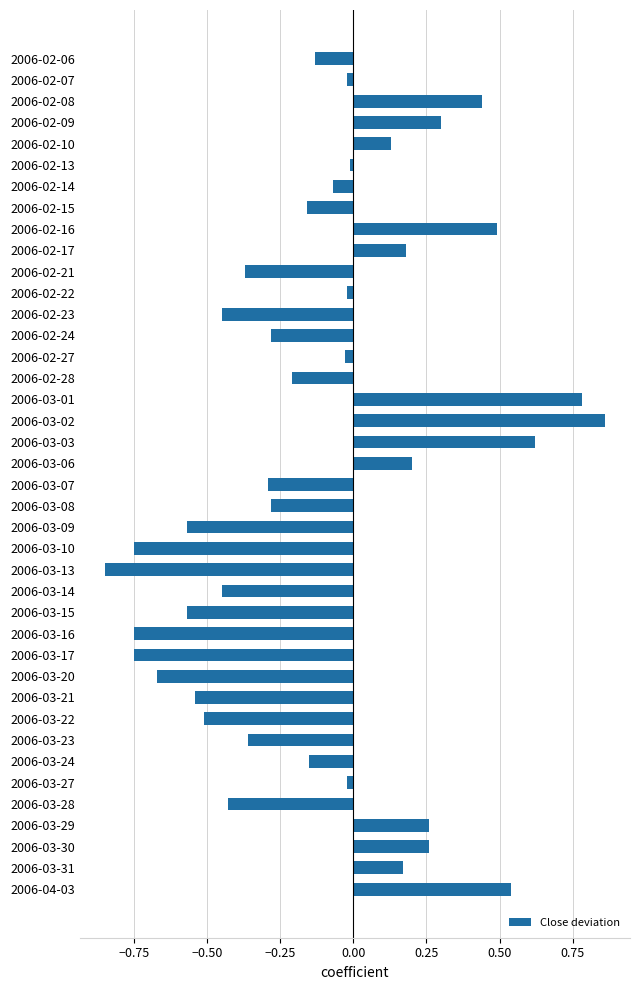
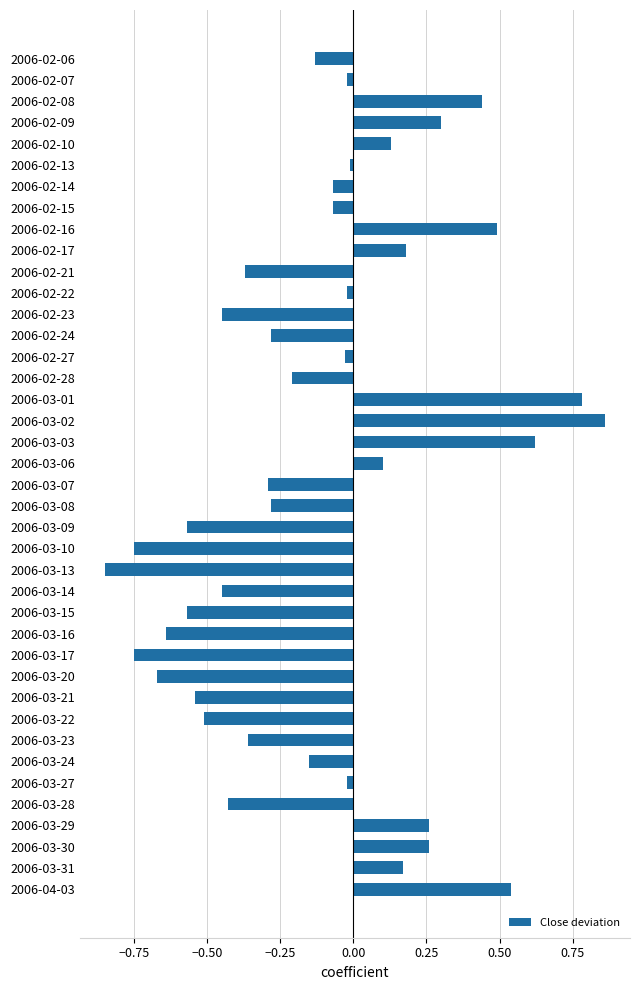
  {
    "2006-02-06": -0.13,
    "2006-02-07": -0.02,
    "2006-02-08": 0.44,
    "2006-02-09": 0.30,
    "2006-02-10": 0.13,
    "2006-02-13": -0.01,
    "2006-02-14": -0.07,
-   "2006-02-15": -0.16,
+   "2006-02-15": -0.07,
    "2006-02-16": 0.49,
    "2006-02-17": 0.18,
    "2006-02-21": -0.37,
    "2006-02-22": -0.02,
    "2006-02-23": -0.45,
    "2006-02-24": -0.28,
    "2006-02-27": -0.03,
    "2006-02-28": -0.21,
    "2006-03-01": 0.78,
    "2006-03-02": 0.86,
    "2006-03-03": 0.62,
-   "2006-03-06": 0.20,
+   "2006-03-06": 0.10,
    "2006-03-07": -0.29,
    "2006-03-08": -0.28,
    "2006-03-09": -0.57,
    "2006-03-10": -0.75,
    "2006-03-13": -0.85,
    "2006-03-14": -0.45,
    "2006-03-15": -0.57,
-   "2006-03-16": -0.75,
+   "2006-03-16": -0.64,
    "2006-03-17": -0.75,
    "2006-03-20": -0.67,
    "2006-03-21": -0.54,
    "2006-03-22": -0.51,
    "2006-03-23": -0.36,
    "2006-03-24": -0.15,
    "2006-03-27": -0.02,
    "2006-03-28": -0.43,
    "2006-03-29": 0.26,
    "2006-03-30": 0.26,
    "2006-03-31": 0.17,
    "2006-04-03": 0.54
  }
